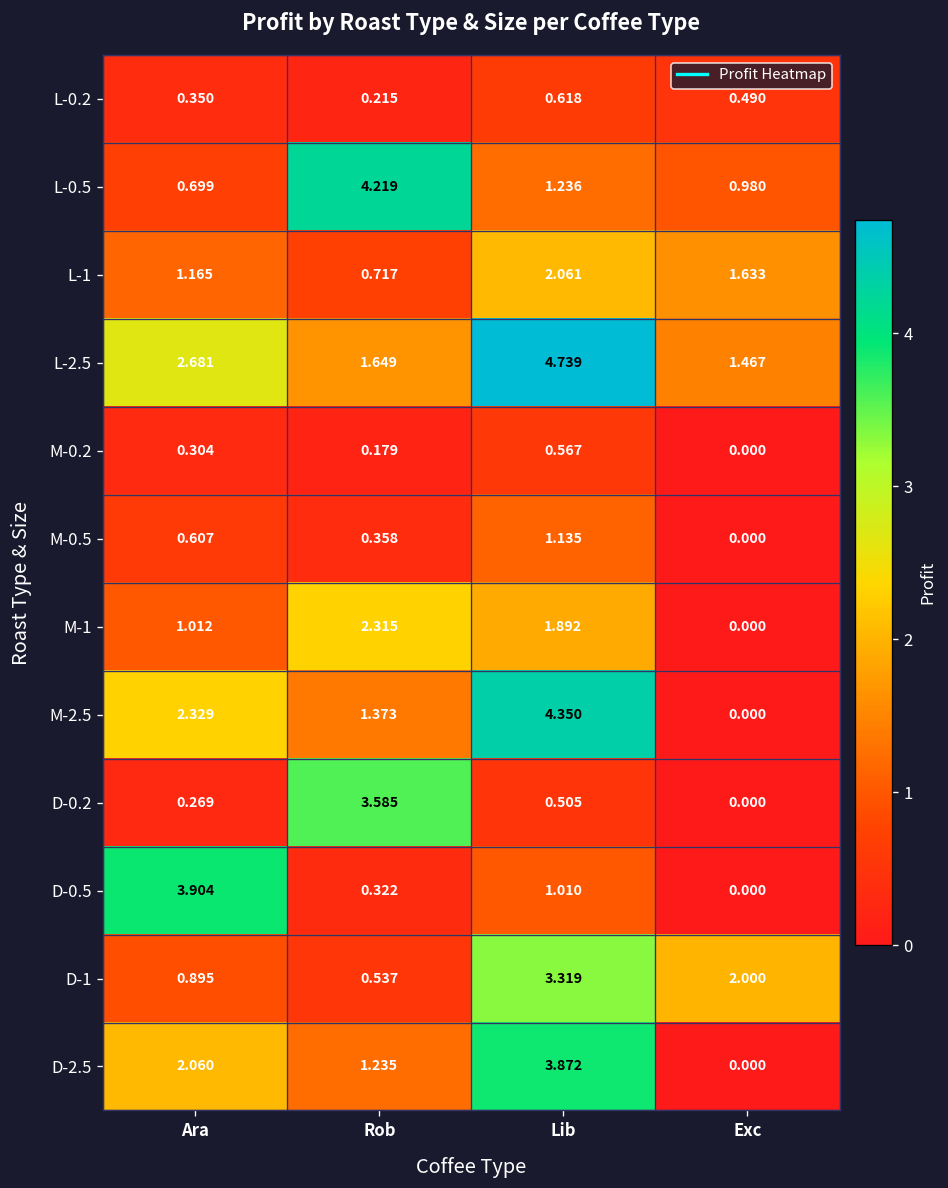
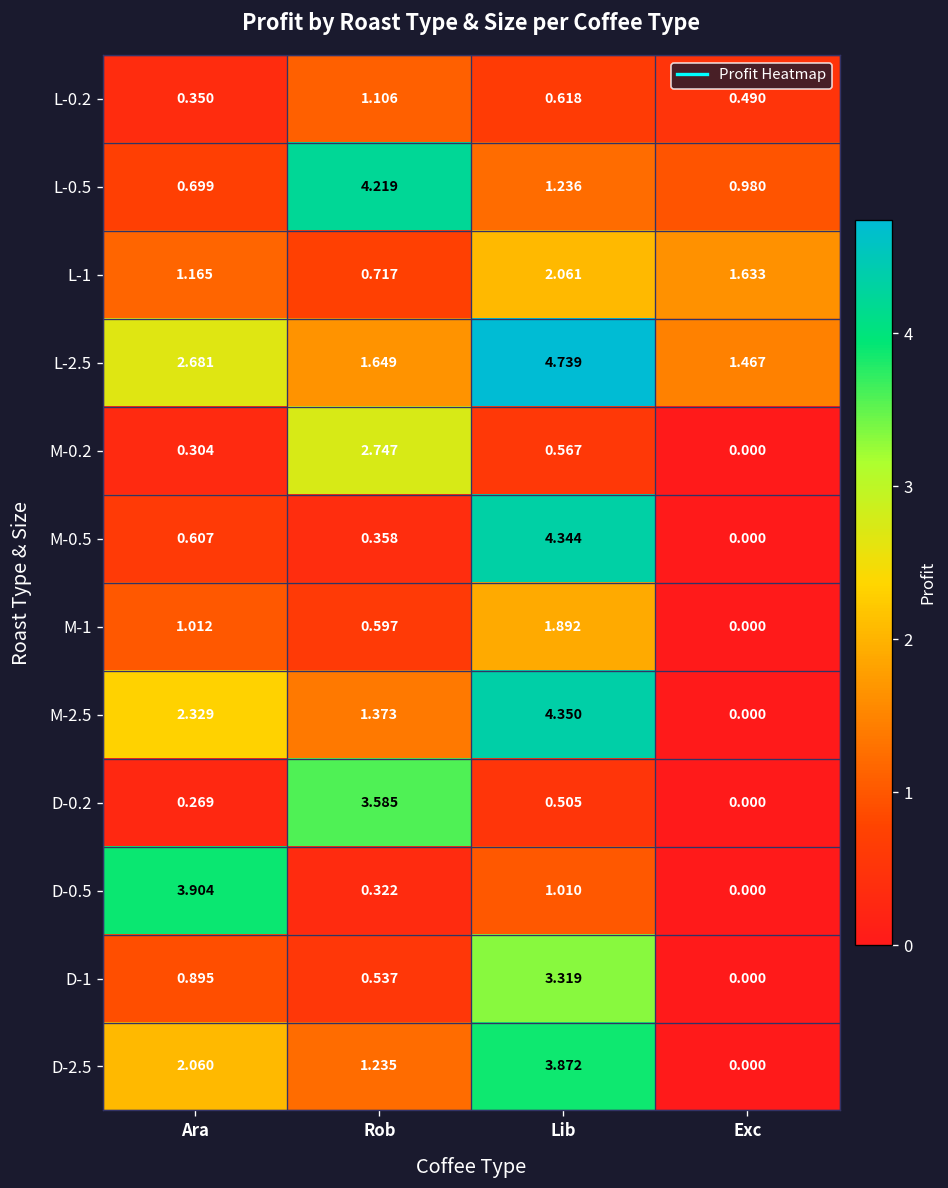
  {
    "L-0.2": {
      "Ara": 0.350,
-     "Rob": 0.215,
+     "Rob": 1.106,
      "Lib": 0.618,
      "Exc": 0.490
    },
    "L-0.5": {
      "Ara": 0.699,
      "Rob": 4.219,
      "Lib": 1.236,
      "Exc": 0.980
    },
    "L-1": {
      "Ara": 1.165,
      "Rob": 0.717,
      "Lib": 2.061,
      "Exc": 1.633
    },
    "L-2.5": {
      "Ara": 2.681,
      "Rob": 1.649,
      "Lib": 4.739,
      "Exc": 1.467
    },
    "M-0.2": {
      "Ara": 0.304,
-     "Rob": 0.179,
+     "Rob": 2.747,
      "Lib": 0.567,
      "Exc": 0.000
    },
    "M-0.5": {
      "Ara": 0.607,
      "Rob": 0.358,
-     "Lib": 1.135,
+     "Lib": 4.344,
      "Exc": 0.000
    },
    "M-1": {
      "Ara": 1.012,
-     "Rob": 2.315,
+     "Rob": 0.597,
      "Lib": 1.892,
      "Exc": 0.000
    },
    "M-2.5": {
      "Ara": 2.329,
      "Rob": 1.373,
      "Lib": 4.350,
      "Exc": 0.000
    },
    "D-0.2": {
      "Ara": 0.269,
      "Rob": 3.585,
      "Lib": 0.505,
      "Exc": 0.000
    },
    "D-0.5": {
      "Ara": 3.904,
      "Rob": 0.322,
      "Lib": 1.010,
      "Exc": 0.000
    },
    "D-1": {
      "Ara": 0.895,
      "Rob": 0.537,
      "Lib": 3.319,
-     "Exc": 2.000
+     "Exc": 0.000
    },
    "D-2.5": {
      "Ara": 2.060,
      "Rob": 1.235,
      "Lib": 3.872,
      "Exc": 0.000
    }
  }
